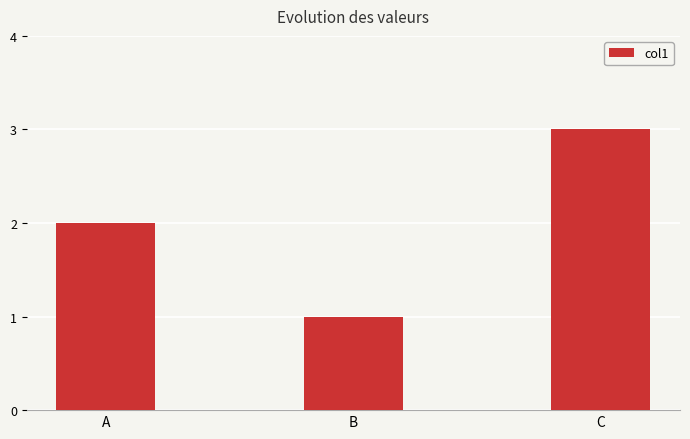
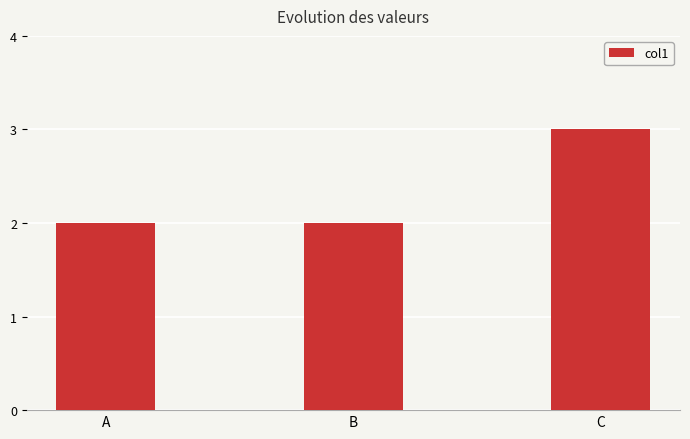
  {
    "A": 2,
-   "B": 1,
+   "B": 2,
    "C": 3
  }
